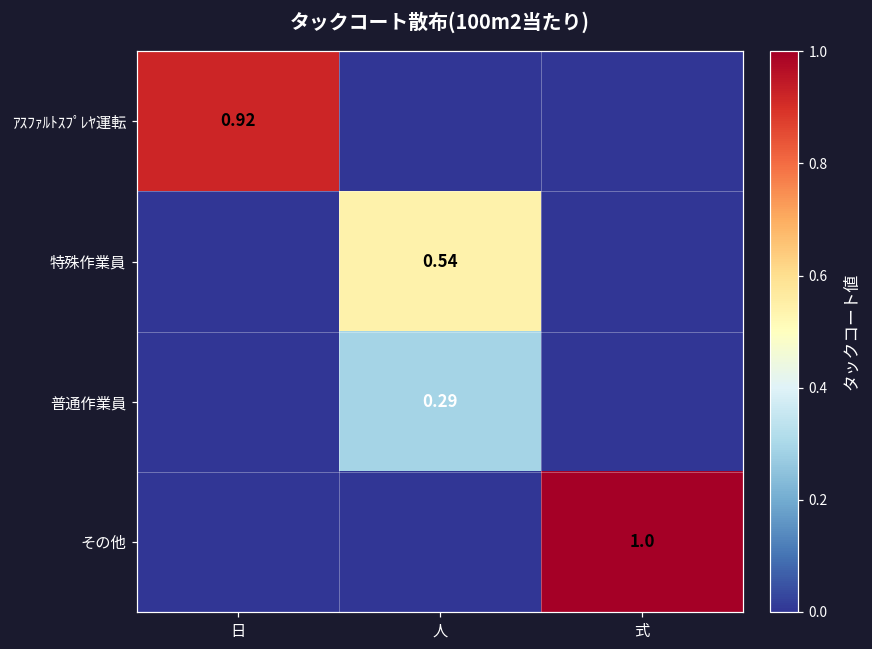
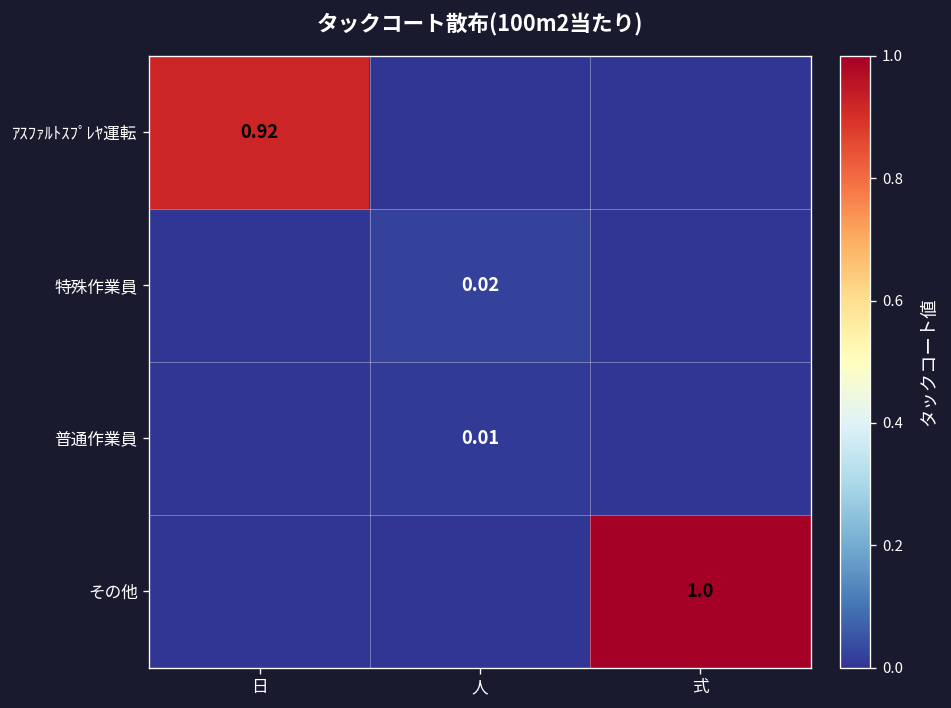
  {
    "ｱｽﾌｧﾙﾄｽﾌﾟﾚﾔ運転": {
      "日": 0.92
    },
    "特殊作業員": {
-     "人": 0.54
+     "人": 0.02
    },
    "普通作業員": {
-     "人": 0.29
+     "人": 0.01
    },
    "その他": {
      "式": 1.0
    }
  }
